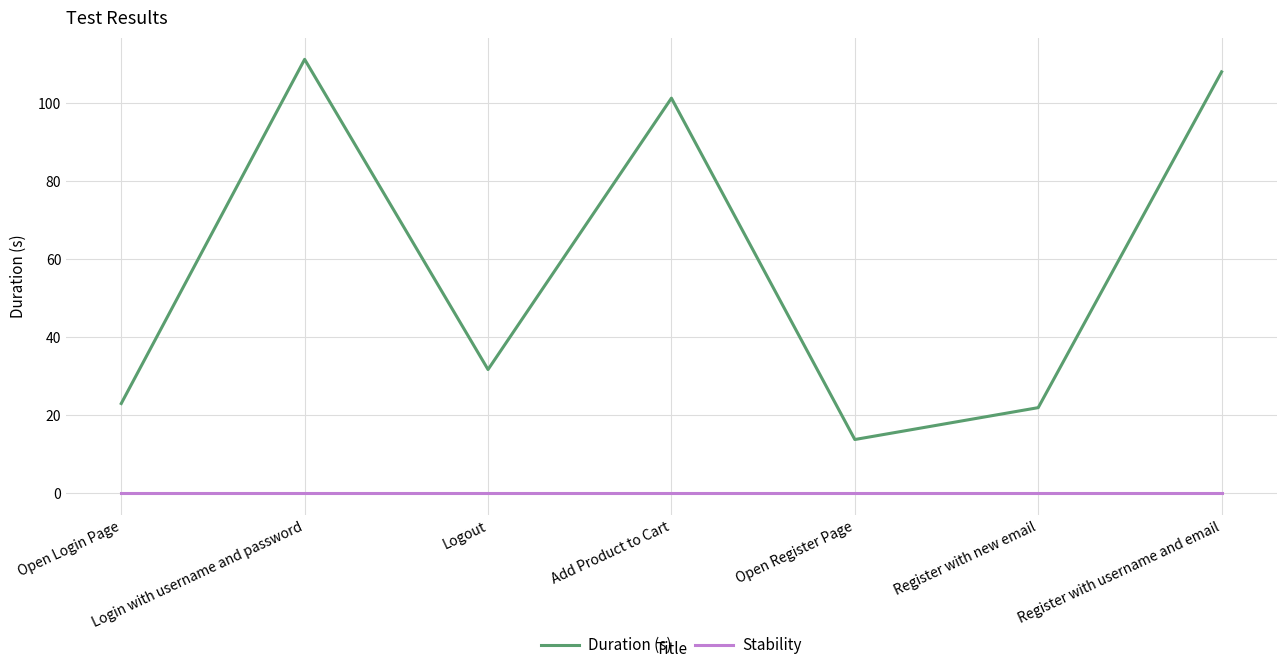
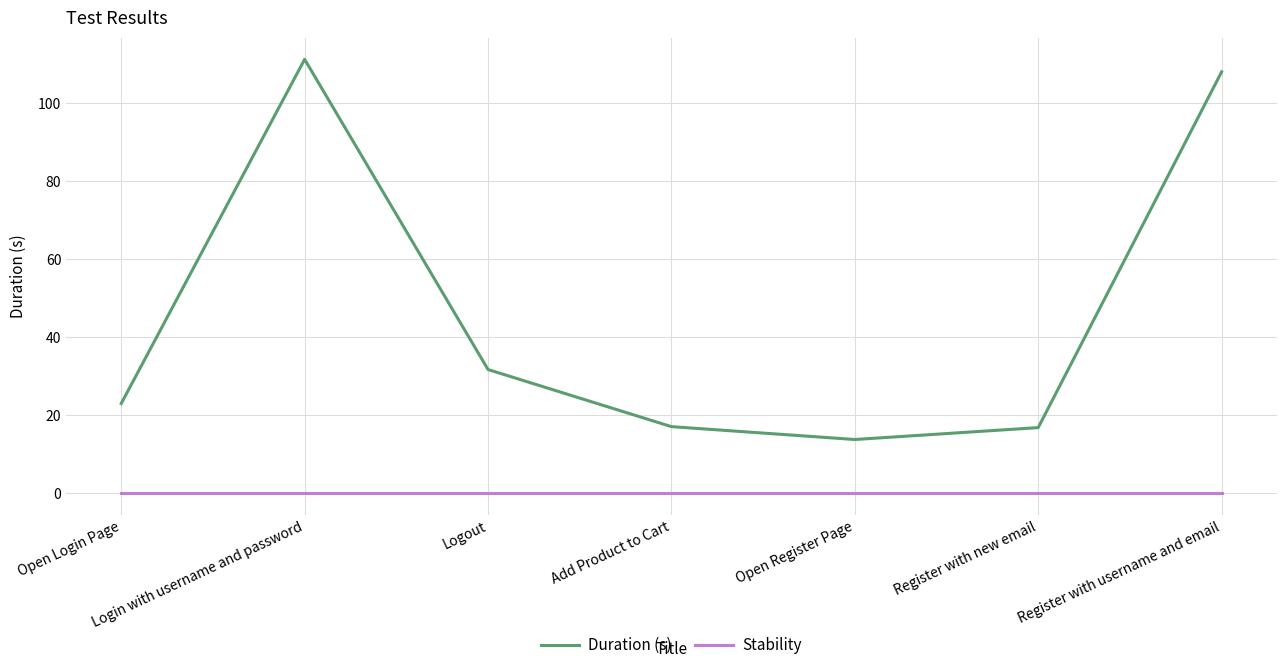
  {
    "Duration (s)": {
      "Open Login Page": 23,
      "Login with username and password": 111,
      "Logout": 32,
-     "Add Product to Cart": 101,
+     "Add Product to Cart": 17,
      "Open Register Page": 14,
-     "Register with new email": 22,
+     "Register with new email": 17,
      "Register with username and email": 108
    },
    "Stability": {
      "Open Login Page": 0,
      "Login with username and password": 0,
      "Logout": 0,
      "Add Product to Cart": 0,
      "Open Register Page": 0,
      "Register with new email": 0,
      "Register with username and email": 0
    }
  }
